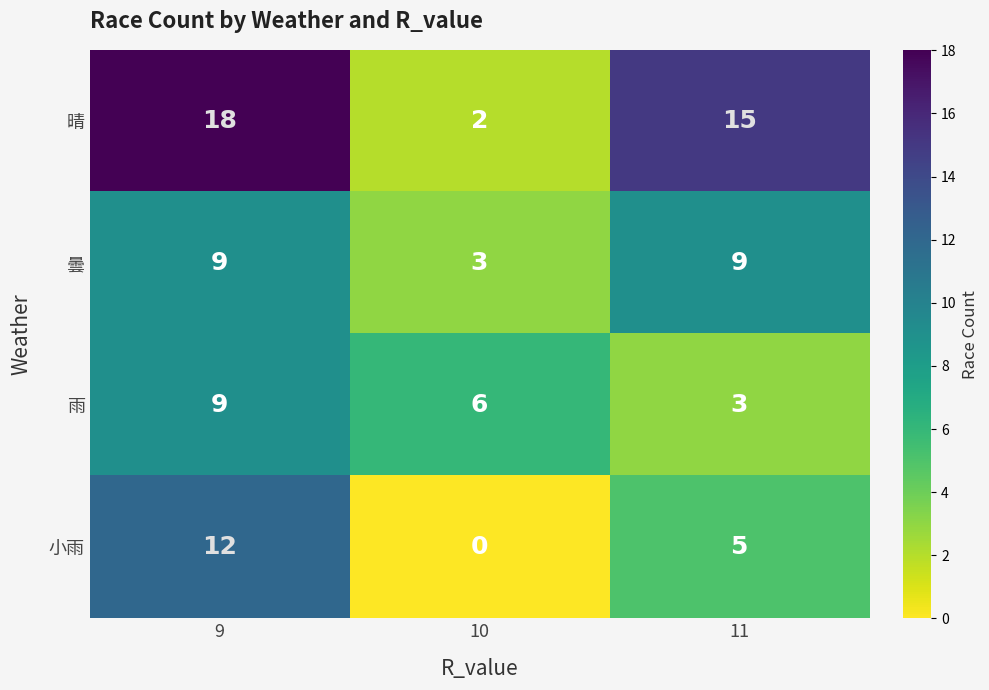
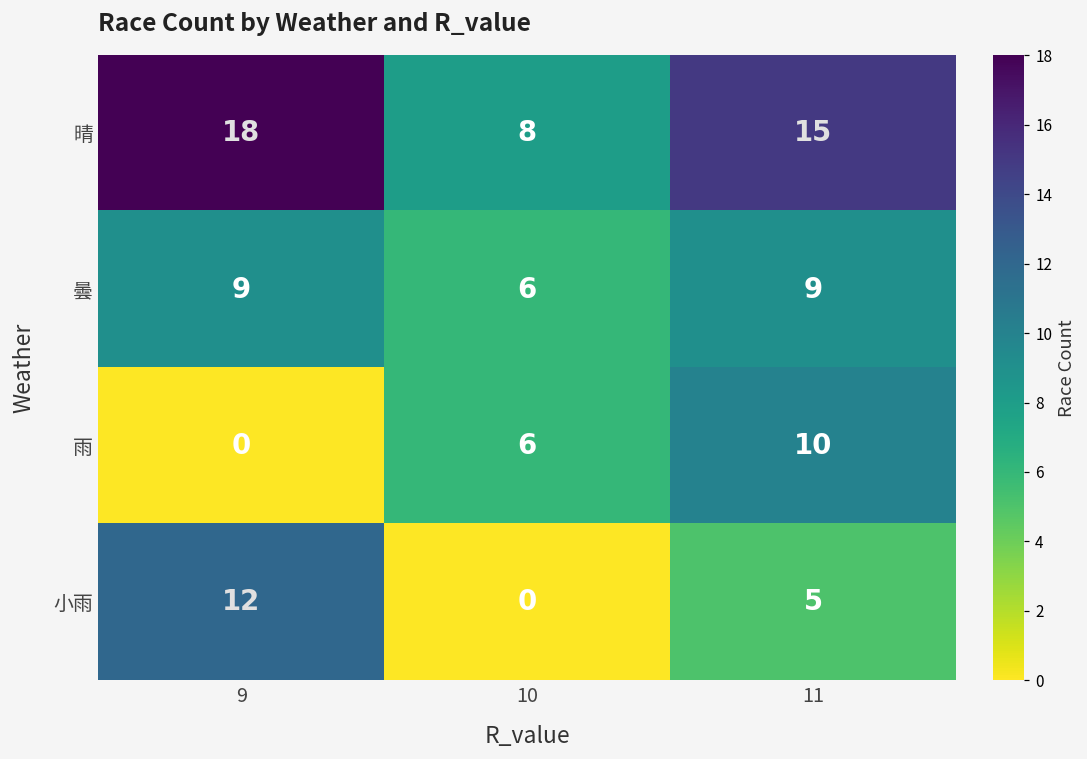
  {
    "晴": {
      "9": 18,
-     "10": 2,
+     "10": 8,
      "11": 15
    },
    "曇": {
      "9": 9,
-     "10": 3,
+     "10": 6,
      "11": 9
    },
    "雨": {
-     "9": 9,
+     "9": 0,
      "10": 6,
-     "11": 3
+     "11": 10
    },
    "小雨": {
      "9": 12,
      "10": 0,
      "11": 5
    }
  }
